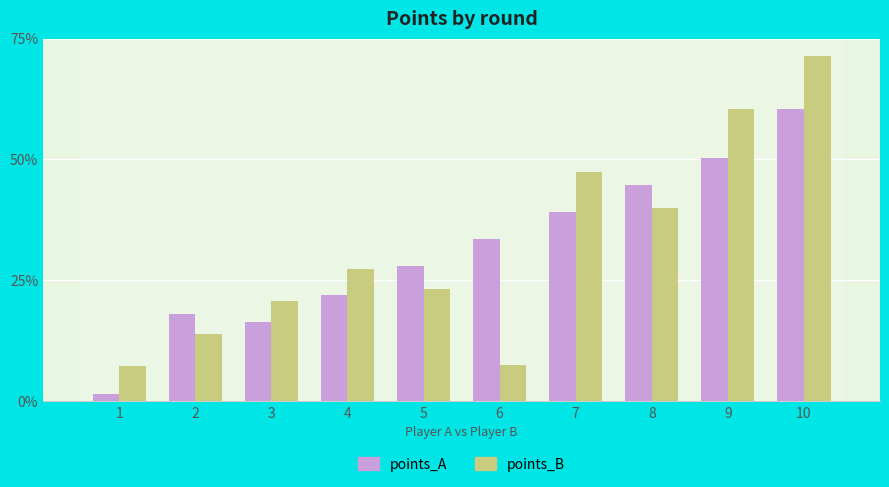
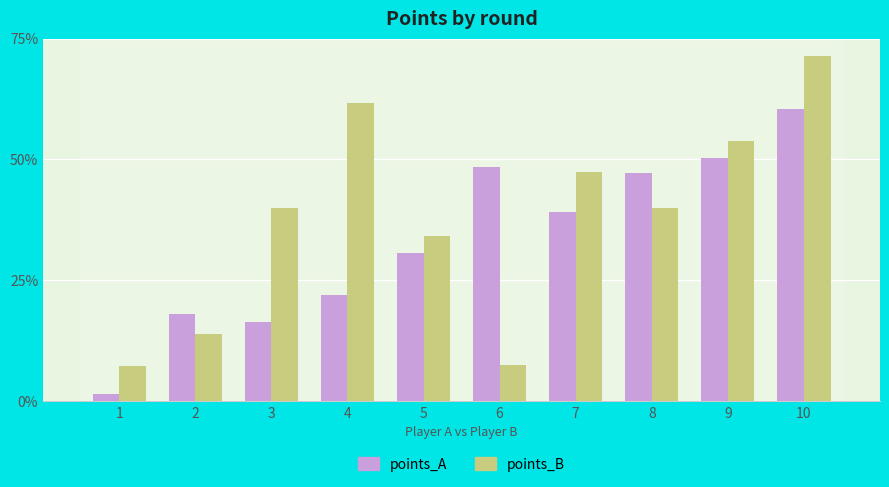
  {
    "points_A": {
      "1": "2%",
      "2": "18%",
      "3": "16%",
      "4": "22%",
-     "5": "28%",
-     "6": "33%",
+     "5": "31%",
+     "6": "48%",
      "7": "39%",
-     "8": "45%",
+     "8": "47%",
      "9": "50%",
      "10": "60%"
    },
    "points_B": {
      "1": "7%",
      "2": "14%",
-     "3": "21%",
-     "4": "27%",
-     "5": "23%",
+     "3": "40%",
+     "4": "62%",
+     "5": "34%",
      "6": "8%",
      "7": "47%",
      "8": "40%",
-     "9": "60%",
+     "9": "54%",
      "10": "71%"
    }
  }
